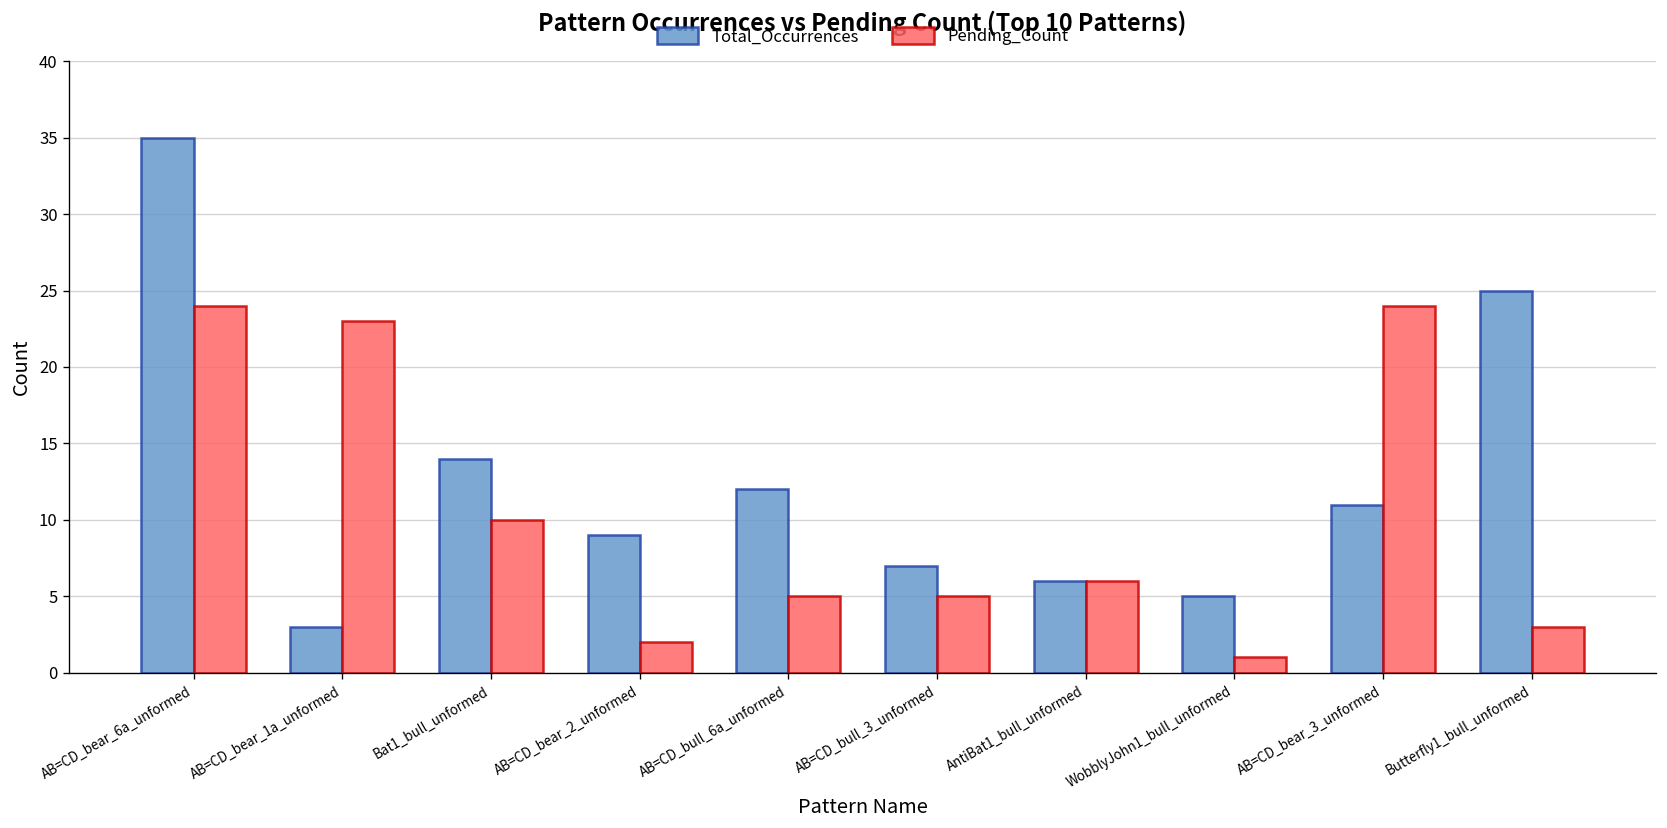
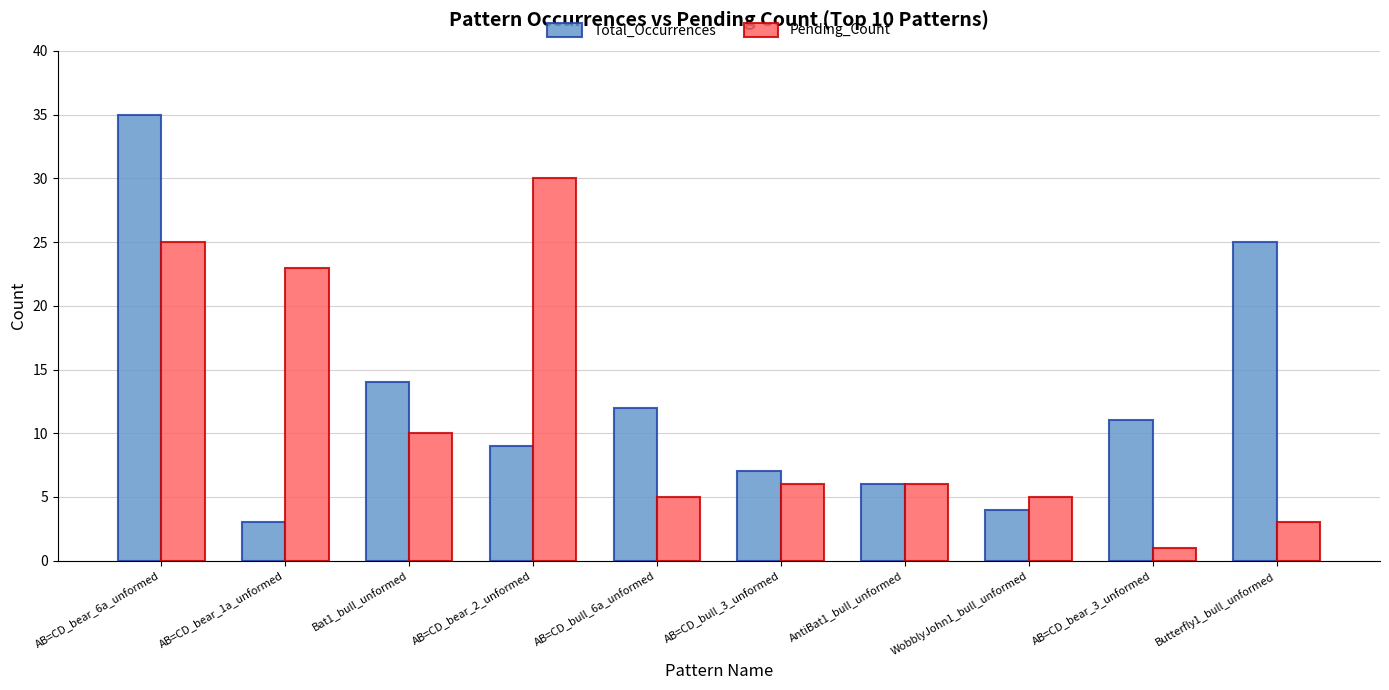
  {
    "Total_Occurrences": {
      "AB=CD_bear_6a_unformed": 35,
      "AB=CD_bear_1a_unformed": 3,
      "Bat1_bull_unformed": 14,
      "AB=CD_bear_2_unformed": 9,
      "AB=CD_bull_6a_unformed": 12,
      "AB=CD_bull_3_unformed": 7,
      "AntiBat1_bull_unformed": 6,
-     "WobblyJohn1_bull_unformed": 5,
+     "WobblyJohn1_bull_unformed": 4,
      "AB=CD_bear_3_unformed": 11,
      "Butterfly1_bull_unformed": 25
    },
    "Pending_Count": {
-     "AB=CD_bear_6a_unformed": 24,
+     "AB=CD_bear_6a_unformed": 25,
      "AB=CD_bear_1a_unformed": 23,
      "Bat1_bull_unformed": 10,
-     "AB=CD_bear_2_unformed": 2,
+     "AB=CD_bear_2_unformed": 30,
      "AB=CD_bull_6a_unformed": 5,
-     "AB=CD_bull_3_unformed": 5,
+     "AB=CD_bull_3_unformed": 6,
      "AntiBat1_bull_unformed": 6,
-     "WobblyJohn1_bull_unformed": 1,
-     "AB=CD_bear_3_unformed": 24,
+     "WobblyJohn1_bull_unformed": 5,
+     "AB=CD_bear_3_unformed": 1,
      "Butterfly1_bull_unformed": 3
    }
  }
